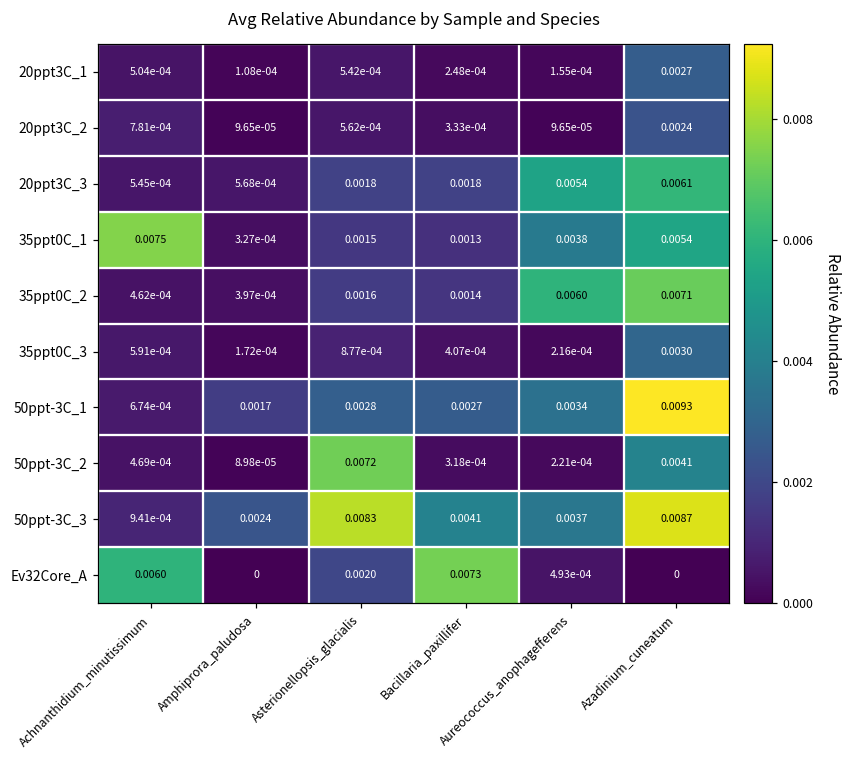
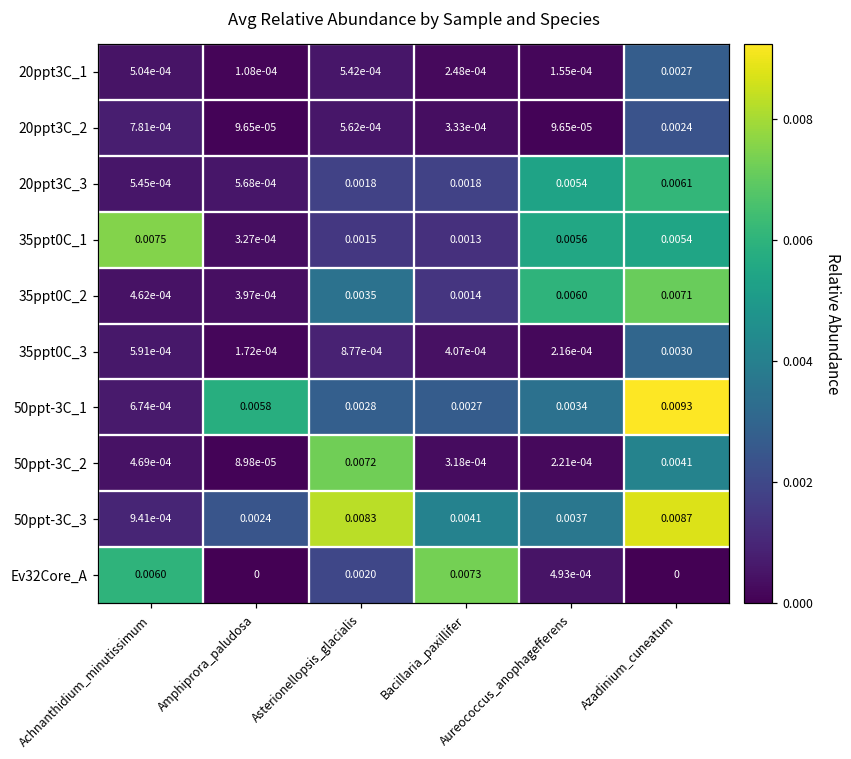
  {
    "20ppt3C_1": {
      "Achnanthidium_minutissimum": "5.04e-04",
      "Amphiprora_paludosa": "1.08e-04",
      "Asterionellopsis_glacialis": "5.42e-04",
      "Bacillaria_paxillifer": "2.48e-04",
      "Aureococcus_anophagefferens": "1.55e-04",
      "Azadinium_cuneatum": "0.0027"
    },
    "20ppt3C_2": {
      "Achnanthidium_minutissimum": "7.81e-04",
      "Amphiprora_paludosa": "9.65e-05",
      "Asterionellopsis_glacialis": "5.62e-04",
      "Bacillaria_paxillifer": "3.33e-04",
      "Aureococcus_anophagefferens": "9.65e-05",
      "Azadinium_cuneatum": "0.0024"
    },
    "20ppt3C_3": {
      "Achnanthidium_minutissimum": "5.45e-04",
      "Amphiprora_paludosa": "5.68e-04",
      "Asterionellopsis_glacialis": "0.0018",
      "Bacillaria_paxillifer": "0.0018",
      "Aureococcus_anophagefferens": "0.0054",
      "Azadinium_cuneatum": "0.0061"
    },
    "35ppt0C_1": {
      "Achnanthidium_minutissimum": "0.0075",
      "Amphiprora_paludosa": "3.27e-04",
      "Asterionellopsis_glacialis": "0.0015",
      "Bacillaria_paxillifer": "0.0013",
-     "Aureococcus_anophagefferens": "0.0038",
+     "Aureococcus_anophagefferens": "0.0056",
      "Azadinium_cuneatum": "0.0054"
    },
    "35ppt0C_2": {
      "Achnanthidium_minutissimum": "4.62e-04",
      "Amphiprora_paludosa": "3.97e-04",
-     "Asterionellopsis_glacialis": "0.0016",
+     "Asterionellopsis_glacialis": "0.0035",
      "Bacillaria_paxillifer": "0.0014",
      "Aureococcus_anophagefferens": "0.0060",
      "Azadinium_cuneatum": "0.0071"
    },
    "35ppt0C_3": {
      "Achnanthidium_minutissimum": "5.91e-04",
      "Amphiprora_paludosa": "1.72e-04",
      "Asterionellopsis_glacialis": "8.77e-04",
      "Bacillaria_paxillifer": "4.07e-04",
      "Aureococcus_anophagefferens": "2.16e-04",
      "Azadinium_cuneatum": "0.0030"
    },
    "50ppt-3C_1": {
      "Achnanthidium_minutissimum": "6.74e-04",
-     "Amphiprora_paludosa": "0.0017",
+     "Amphiprora_paludosa": "0.0058",
      "Asterionellopsis_glacialis": "0.0028",
      "Bacillaria_paxillifer": "0.0027",
      "Aureococcus_anophagefferens": "0.0034",
      "Azadinium_cuneatum": "0.0093"
    },
    "50ppt-3C_2": {
      "Achnanthidium_minutissimum": "4.69e-04",
      "Amphiprora_paludosa": "8.98e-05",
      "Asterionellopsis_glacialis": "0.0072",
      "Bacillaria_paxillifer": "3.18e-04",
      "Aureococcus_anophagefferens": "2.21e-04",
      "Azadinium_cuneatum": "0.0041"
    },
    "50ppt-3C_3": {
      "Achnanthidium_minutissimum": "9.41e-04",
      "Amphiprora_paludosa": "0.0024",
      "Asterionellopsis_glacialis": "0.0083",
      "Bacillaria_paxillifer": "0.0041",
      "Aureococcus_anophagefferens": "0.0037",
      "Azadinium_cuneatum": "0.0087"
    },
    "Ev32Core_A": {
      "Achnanthidium_minutissimum": "0.0060",
      "Amphiprora_paludosa": "0",
      "Asterionellopsis_glacialis": "0.0020",
      "Bacillaria_paxillifer": "0.0073",
      "Aureococcus_anophagefferens": "4.93e-04",
      "Azadinium_cuneatum": "0"
    }
  }
